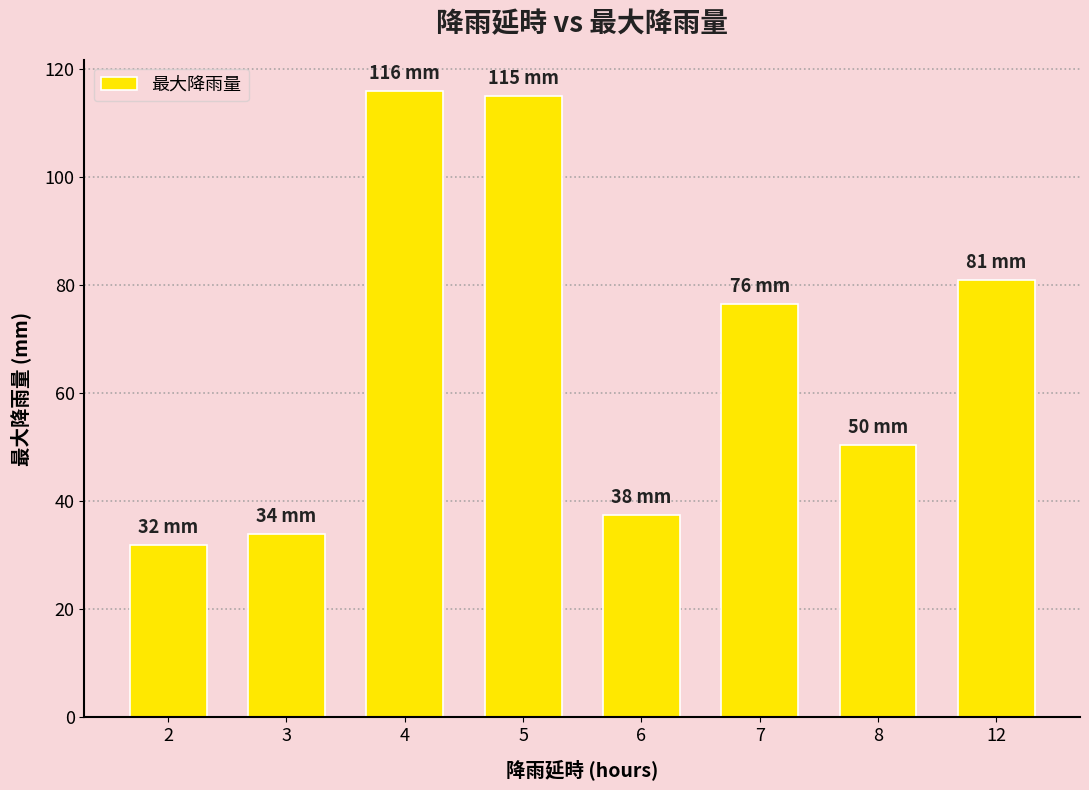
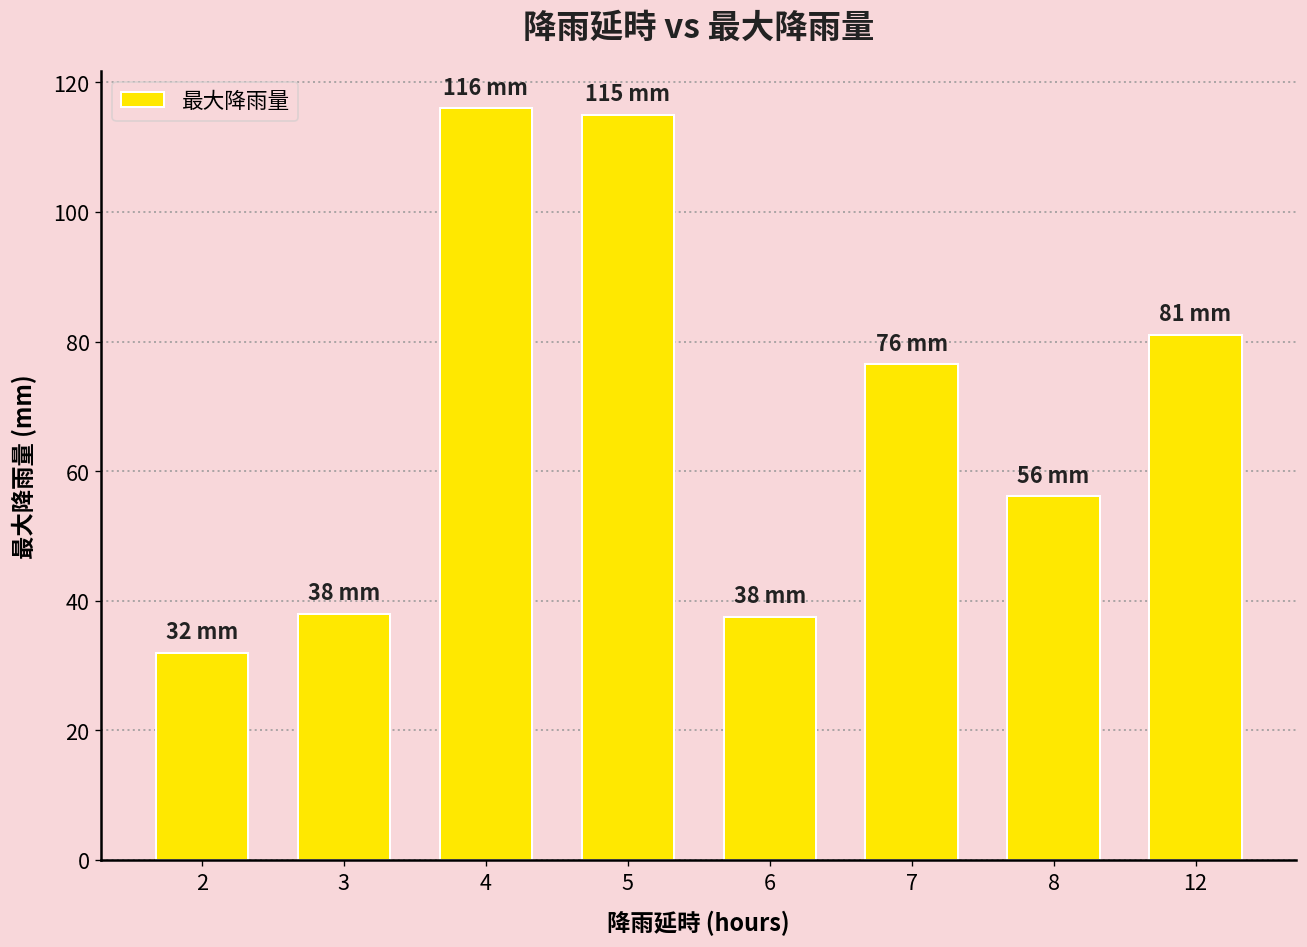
  {
    "2": 32,
-   "3": 34,
+   "3": 38,
    "4": 116,
    "5": 115,
    "6": 38,
    "7": 76,
-   "8": 50,
+   "8": 56,
    "12": 81
  }
